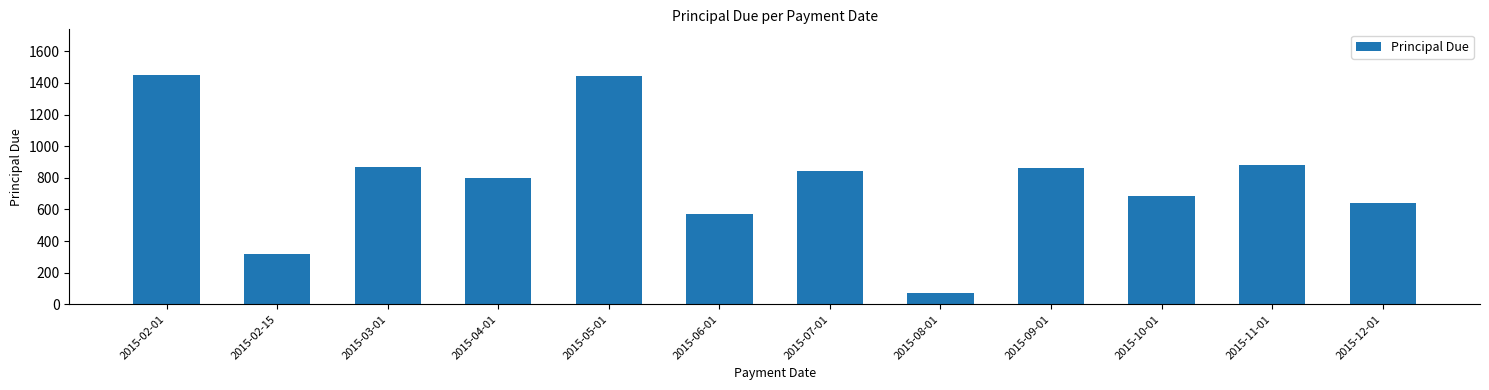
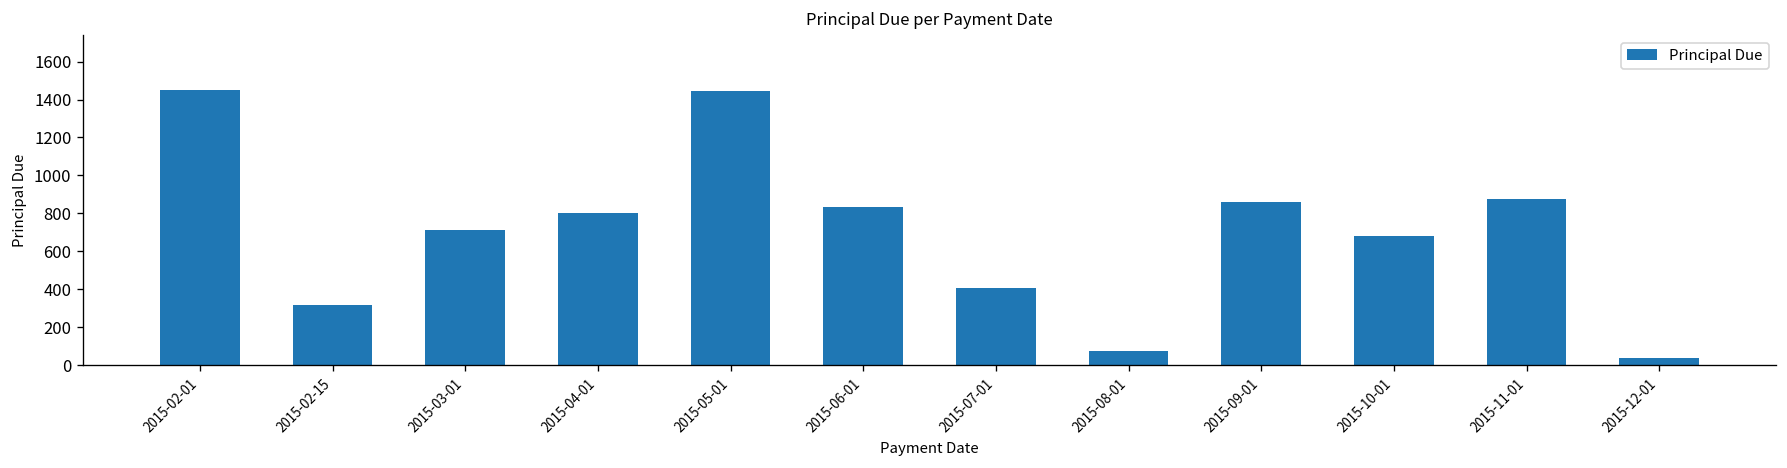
  {
    "2015-02-01": 1450,
    "2015-02-15": 320,
-   "2015-03-01": 870,
+   "2015-03-01": 710,
    "2015-04-01": 800,
    "2015-05-01": 1440,
-   "2015-06-01": 570,
-   "2015-07-01": 840,
+   "2015-06-01": 830,
+   "2015-07-01": 400,
    "2015-08-01": 70,
    "2015-09-01": 860,
    "2015-10-01": 680,
    "2015-11-01": 880,
-   "2015-12-01": 640
+   "2015-12-01": 40
  }
